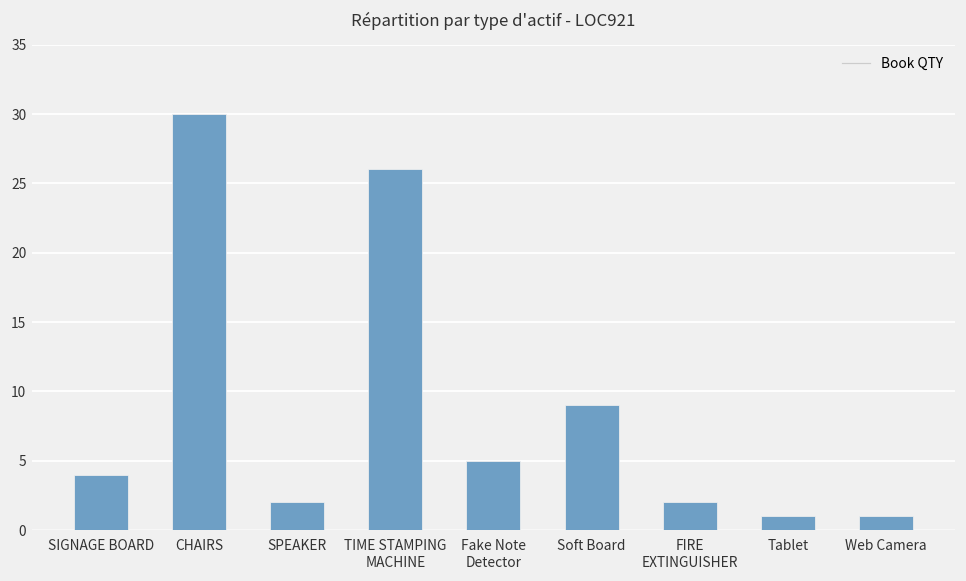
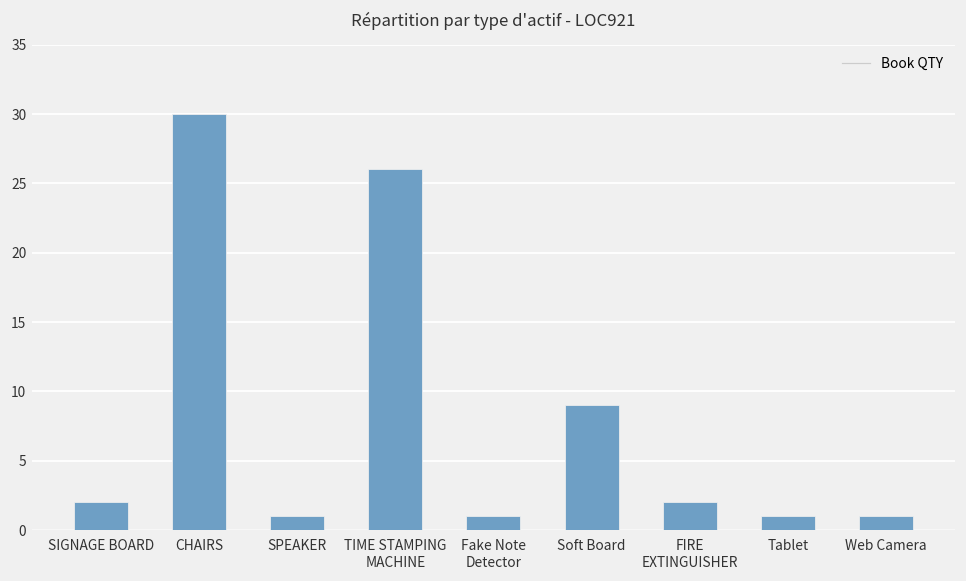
  {
-   "SIGNAGE BOARD": 4,
+   "SIGNAGE BOARD": 2,
    "CHAIRS": 30,
-   "SPEAKER": 2,
+   "SPEAKER": 1,
    "TIME STAMPING MACHINE": 26,
-   "Fake Note Detector": 5,
+   "Fake Note Detector": 1,
    "Soft Board": 9,
    "FIRE EXTINGUISHER": 2,
    "Tablet": 1,
    "Web Camera": 1
  }
